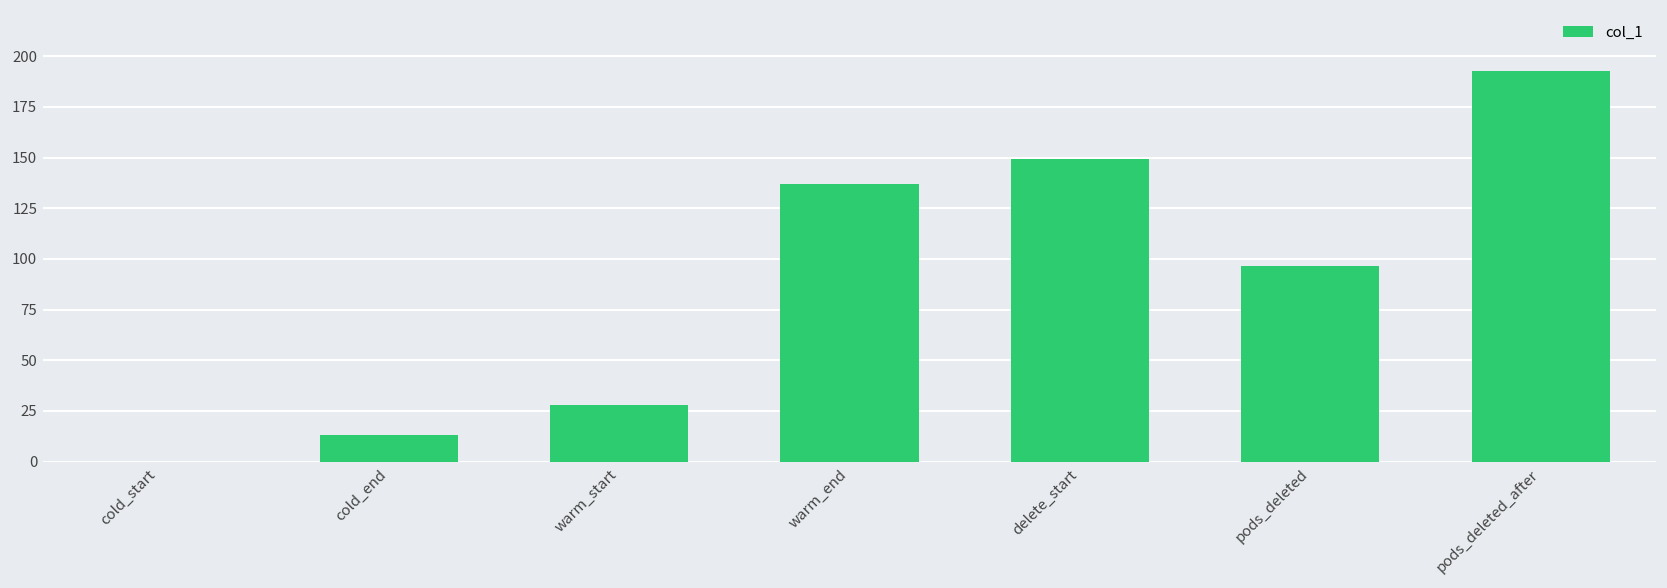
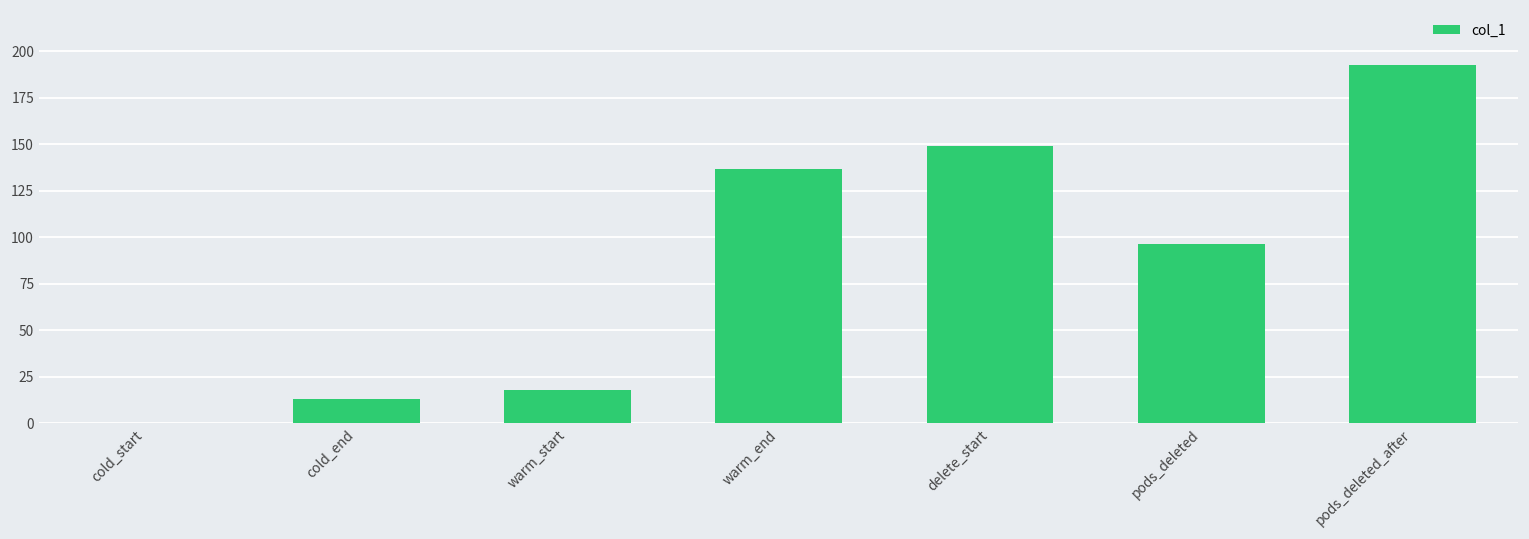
  {
    "cold_start": 0,
    "cold_end": 13,
-   "warm_start": 28,
+   "warm_start": 18,
    "warm_end": 137,
    "delete_start": 149,
    "pods_deleted": 97,
    "pods_deleted_after": 193
  }
